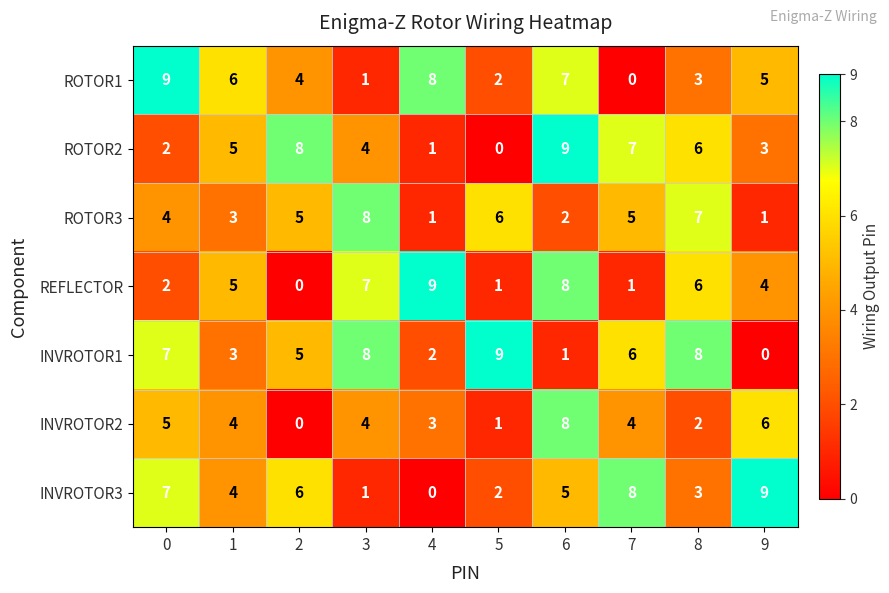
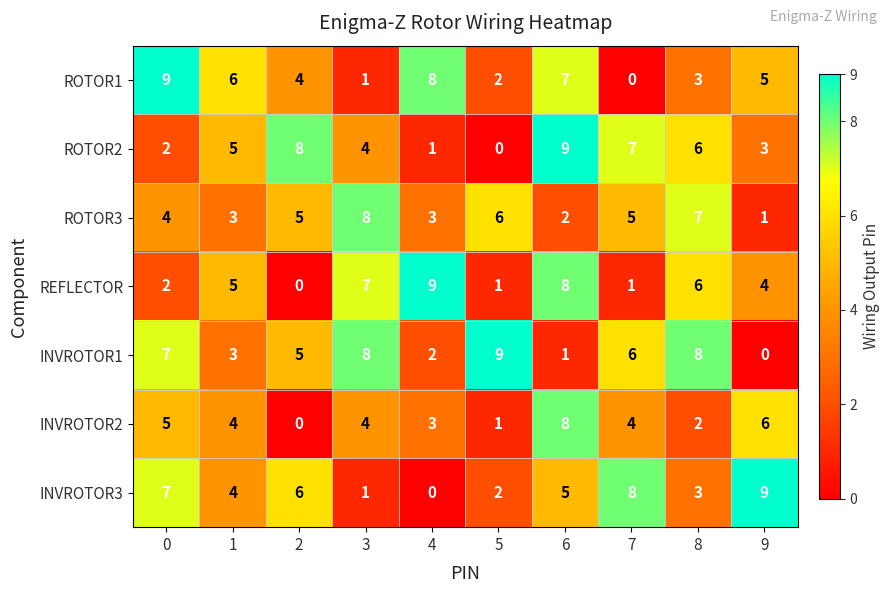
  {
    "ROTOR1": {
      "0": 9,
      "1": 6,
      "2": 4,
      "3": 1,
      "4": 8,
      "5": 2,
      "6": 7,
      "7": 0,
      "8": 3,
      "9": 5
    },
    "ROTOR2": {
      "0": 2,
      "1": 5,
      "2": 8,
      "3": 4,
      "4": 1,
      "5": 0,
      "6": 9,
      "7": 7,
      "8": 6,
      "9": 3
    },
    "ROTOR3": {
      "0": 4,
      "1": 3,
      "2": 5,
      "3": 8,
-     "4": 1,
+     "4": 3,
      "5": 6,
      "6": 2,
      "7": 5,
      "8": 7,
      "9": 1
    },
    "REFLECTOR": {
      "0": 2,
      "1": 5,
      "2": 0,
      "3": 7,
      "4": 9,
      "5": 1,
      "6": 8,
      "7": 1,
      "8": 6,
      "9": 4
    },
    "INVROTOR1": {
      "0": 7,
      "1": 3,
      "2": 5,
      "3": 8,
      "4": 2,
      "5": 9,
      "6": 1,
      "7": 6,
      "8": 8,
      "9": 0
    },
    "INVROTOR2": {
      "0": 5,
      "1": 4,
      "2": 0,
      "3": 4,
      "4": 3,
      "5": 1,
      "6": 8,
      "7": 4,
      "8": 2,
      "9": 6
    },
    "INVROTOR3": {
      "0": 7,
      "1": 4,
      "2": 6,
      "3": 1,
      "4": 0,
      "5": 2,
      "6": 5,
      "7": 8,
      "8": 3,
      "9": 9
    }
  }
